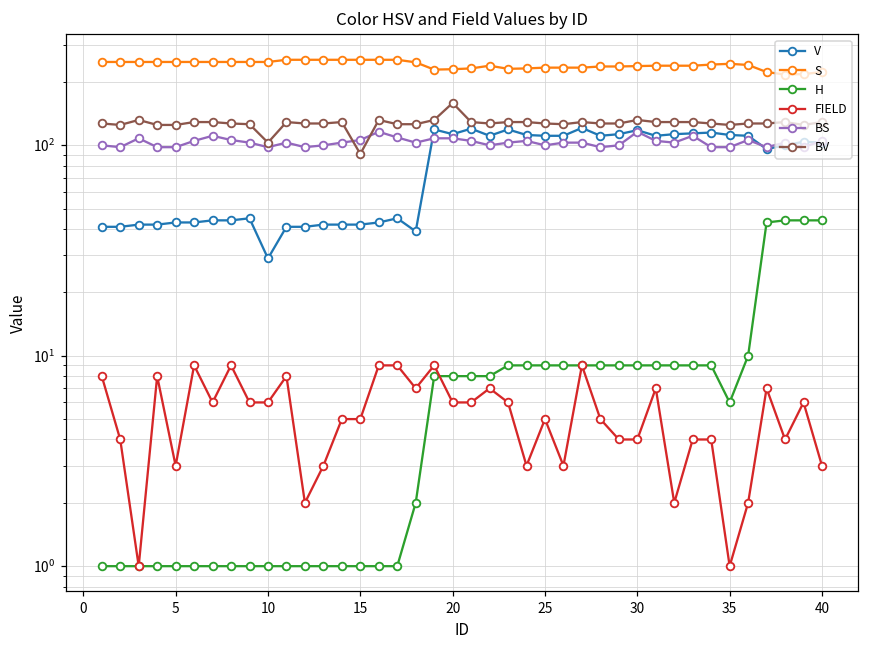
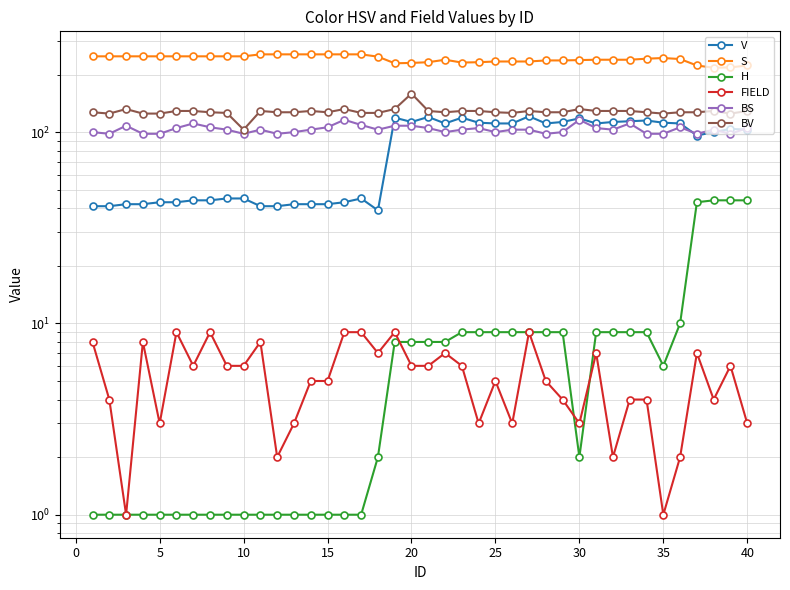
  {
    "V": {
      "5": 43,
-     "10": 29,
+     "10": 45,
      "15": 42,
      "20": 110,
      "25": 110,
      "35": 110
    },
    "S": {
      "5": 250,
      "10": 250,
      "15": 260,
      "20": 230,
      "25": 230,
      "30": 240,
      "35": 240
    },
    "H": {
      "5": 1,
      "10": 1,
      "15": 1,
      "20": 8,
      "25": 9,
-     "30": 9,
+     "30": 2,
      "35": 6,
      "40": 44
    },
    "FIELD": {
      "5": 3,
      "10": 6,
      "15": 5,
      "20": 6,
      "25": 5,
-     "30": 4,
+     "30": 3,
      "35": 1,
      "40": 3
    },
    "BS": {
      "5": 100,
      "10": 100,
      "15": 110,
      "20": 110,
      "25": 100,
      "35": 100
    },
    "BV": {
      "5": 130,
      "10": 100,
-     "15": 90,
+     "15": 130,
      "20": 160,
      "25": 130,
      "30": 130,
      "35": 130
    }
  }
